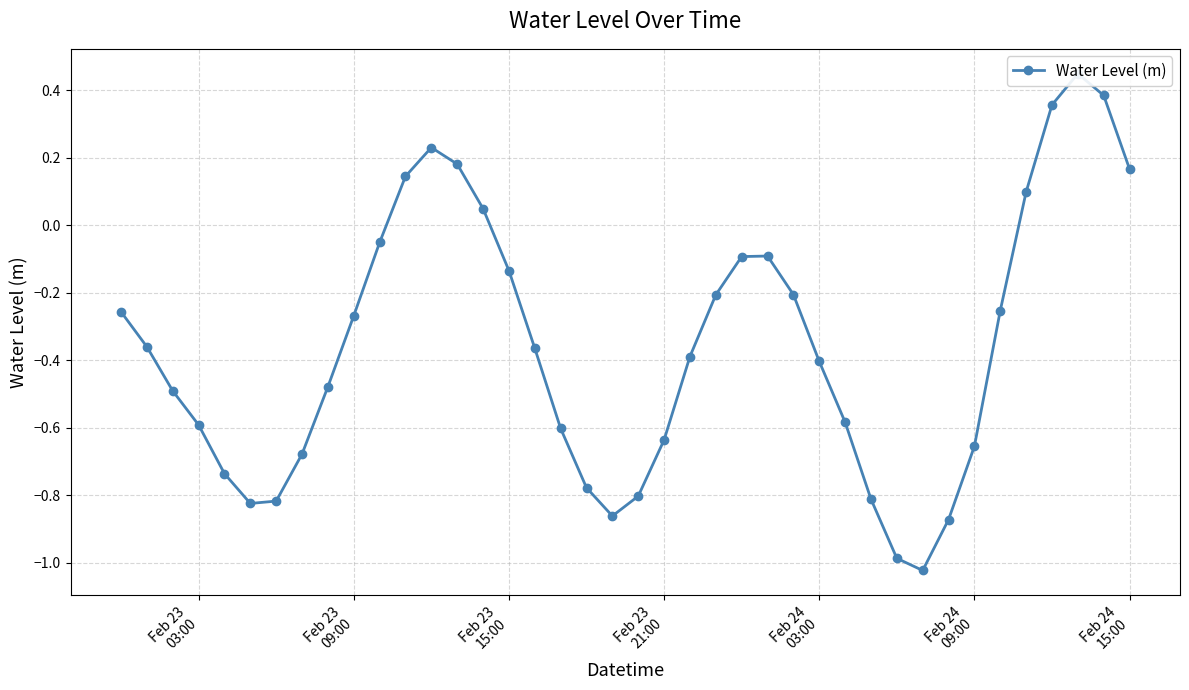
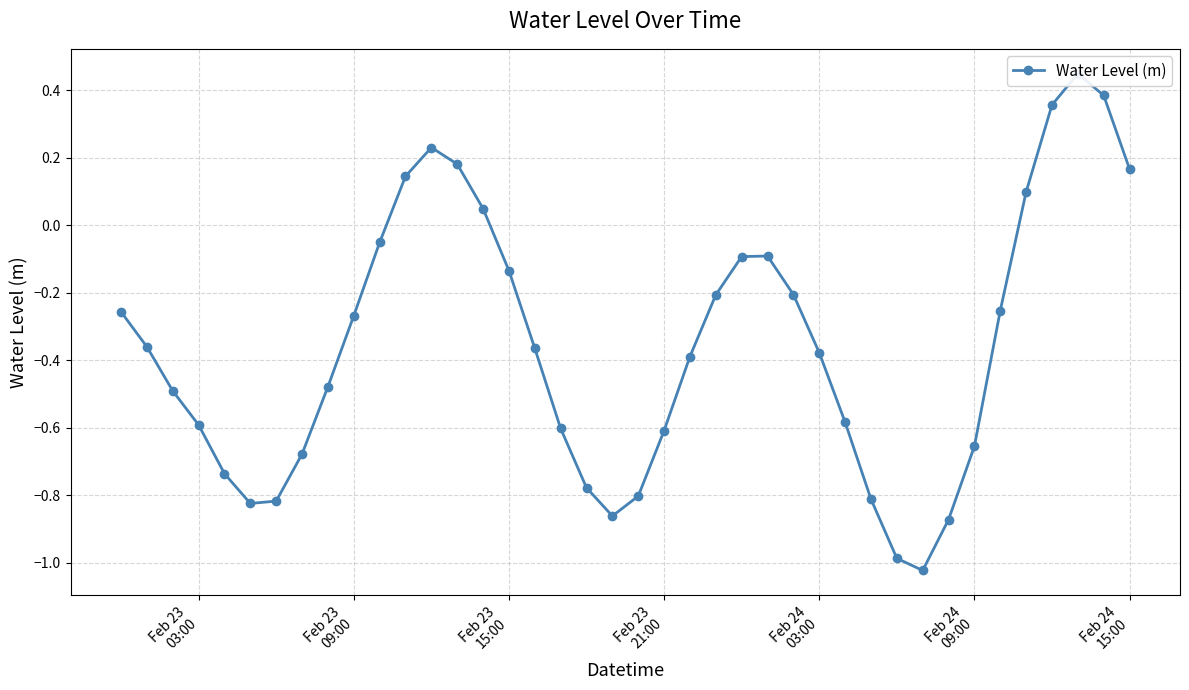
  {
    "Feb 23 03:00": -0.59,
    "Feb 23 09:00": -0.27,
    "Feb 23 15:00": -0.13,
-   "Feb 23 21:00": -0.64,
-   "Feb 24 03:00": -0.40,
+   "Feb 23 21:00": -0.61,
+   "Feb 24 03:00": -0.38,
    "Feb 24 09:00": -0.66,
    "Feb 24 15:00": 0.17
  }
